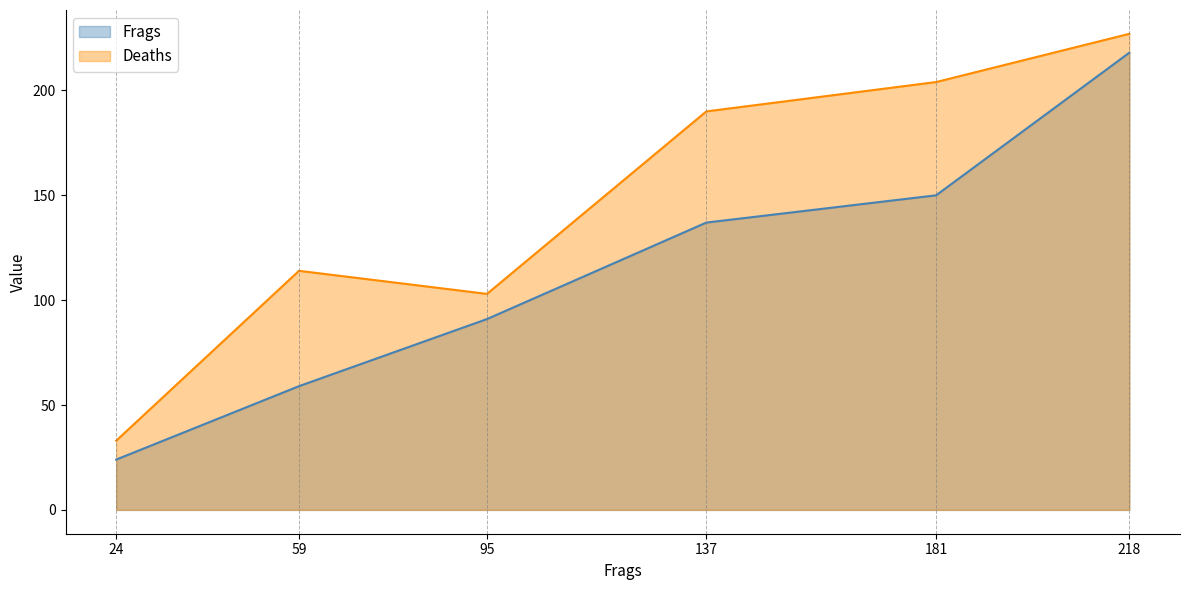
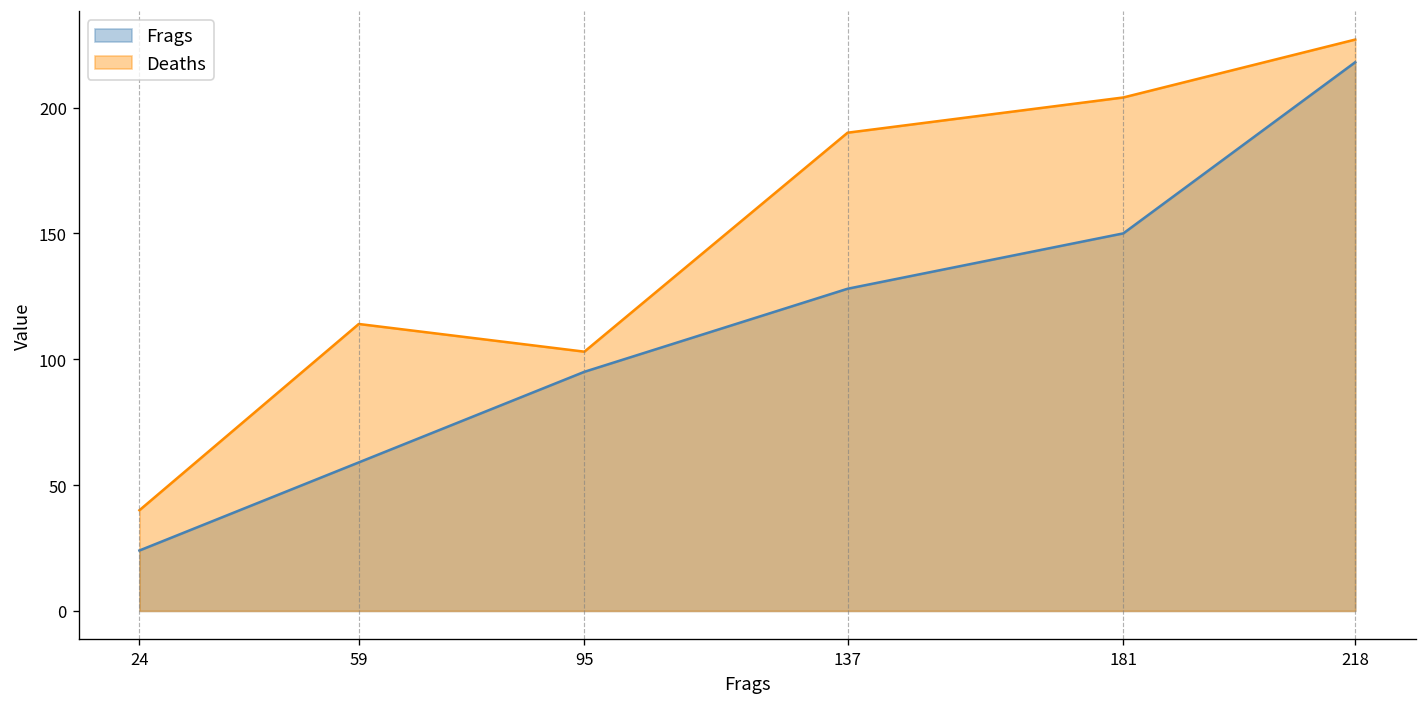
  {
    "Frags": {
      "24": 24,
      "59": 59,
-     "95": 91,
-     "137": 137,
+     "95": 95,
+     "137": 128,
      "181": 150,
      "218": 218
    },
    "Deaths": {
-     "24": 33,
+     "24": 40,
      "59": 114,
      "95": 103,
      "137": 190,
      "181": 204,
      "218": 227
    }
  }
